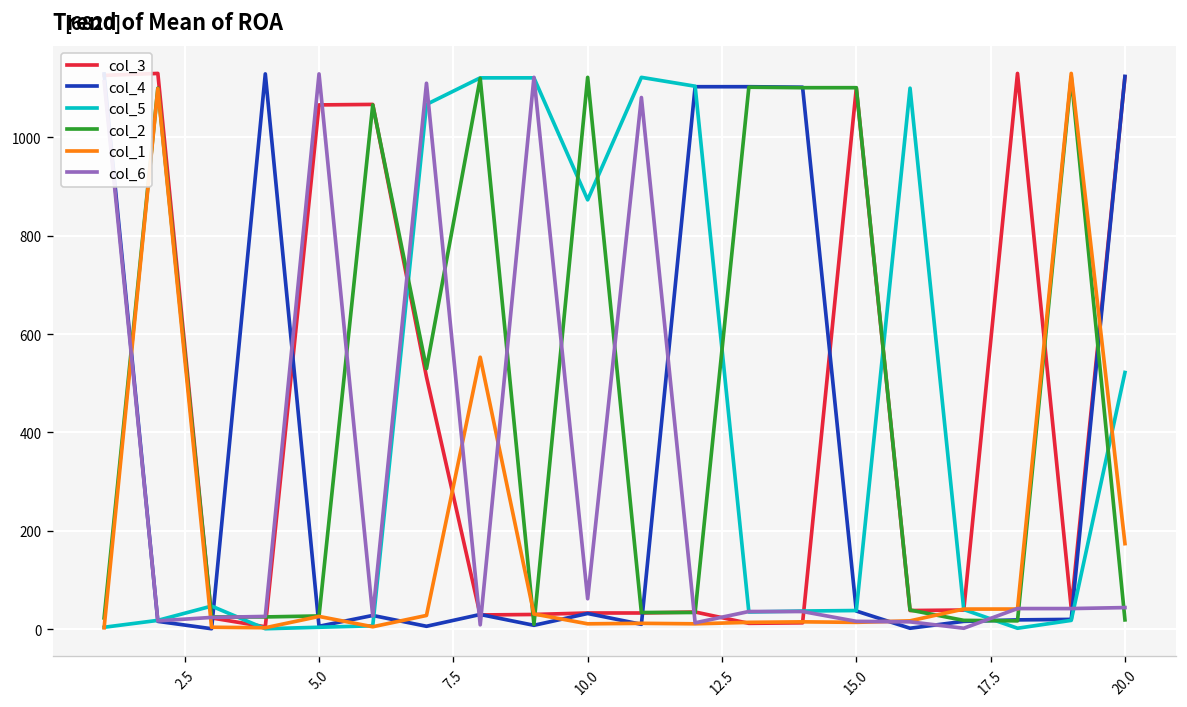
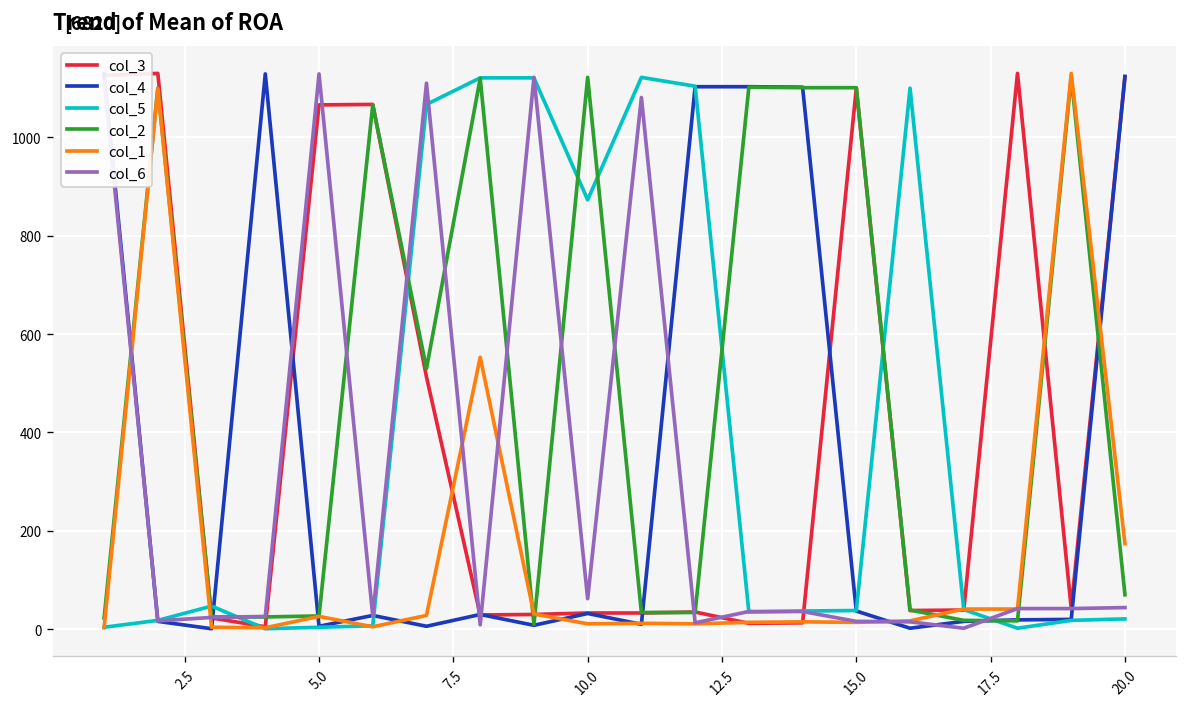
  {
    "col_3": {
      "5.0": 1070
    },
    "col_5": {
      "10.0": 870,
-     "20.0": 520
+     "20.0": 20
    },
    "col_2": {
      "10.0": 1120,
-     "20.0": 20
+     "20.0": 70
    },
    "col_1": {
      "10.0": 10,
      "20.0": 170
    },
    "col_6": {
      "5.0": 1130,
      "10.0": 60,
      "20.0": 40
    }
  }
